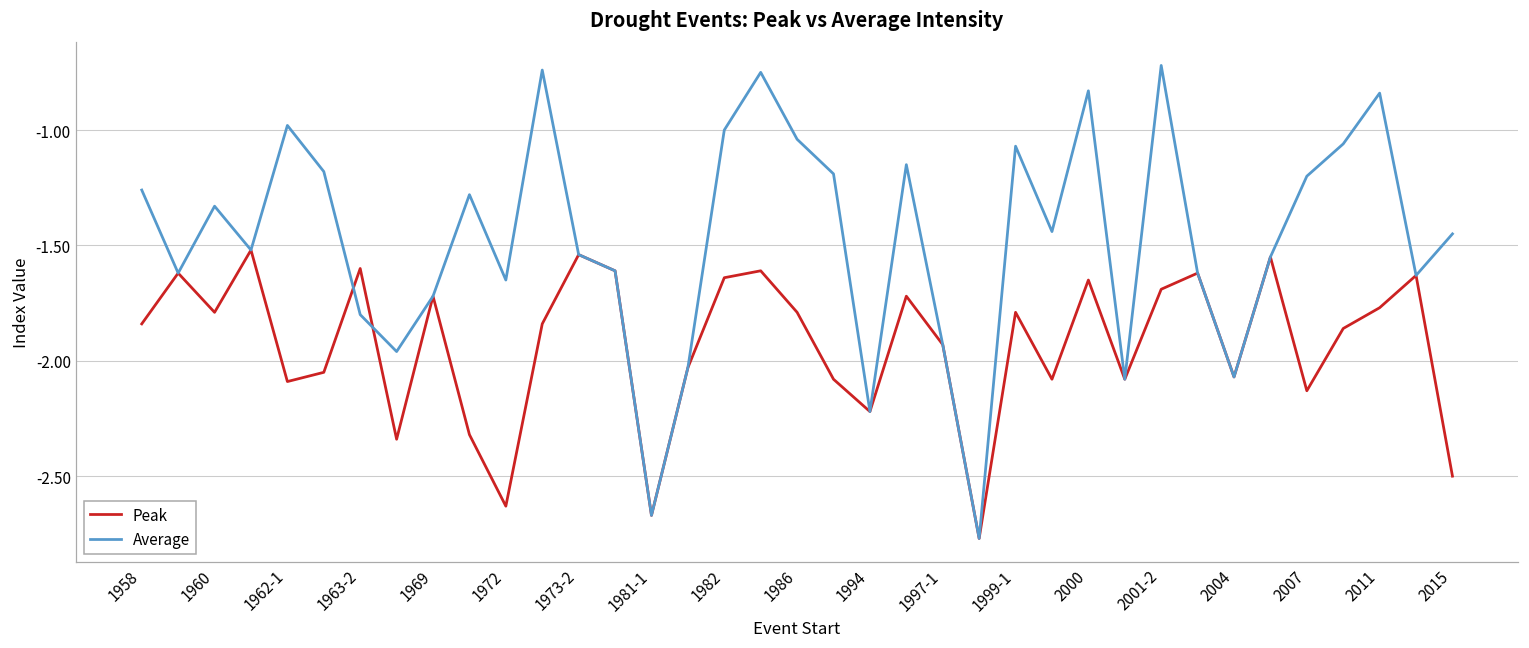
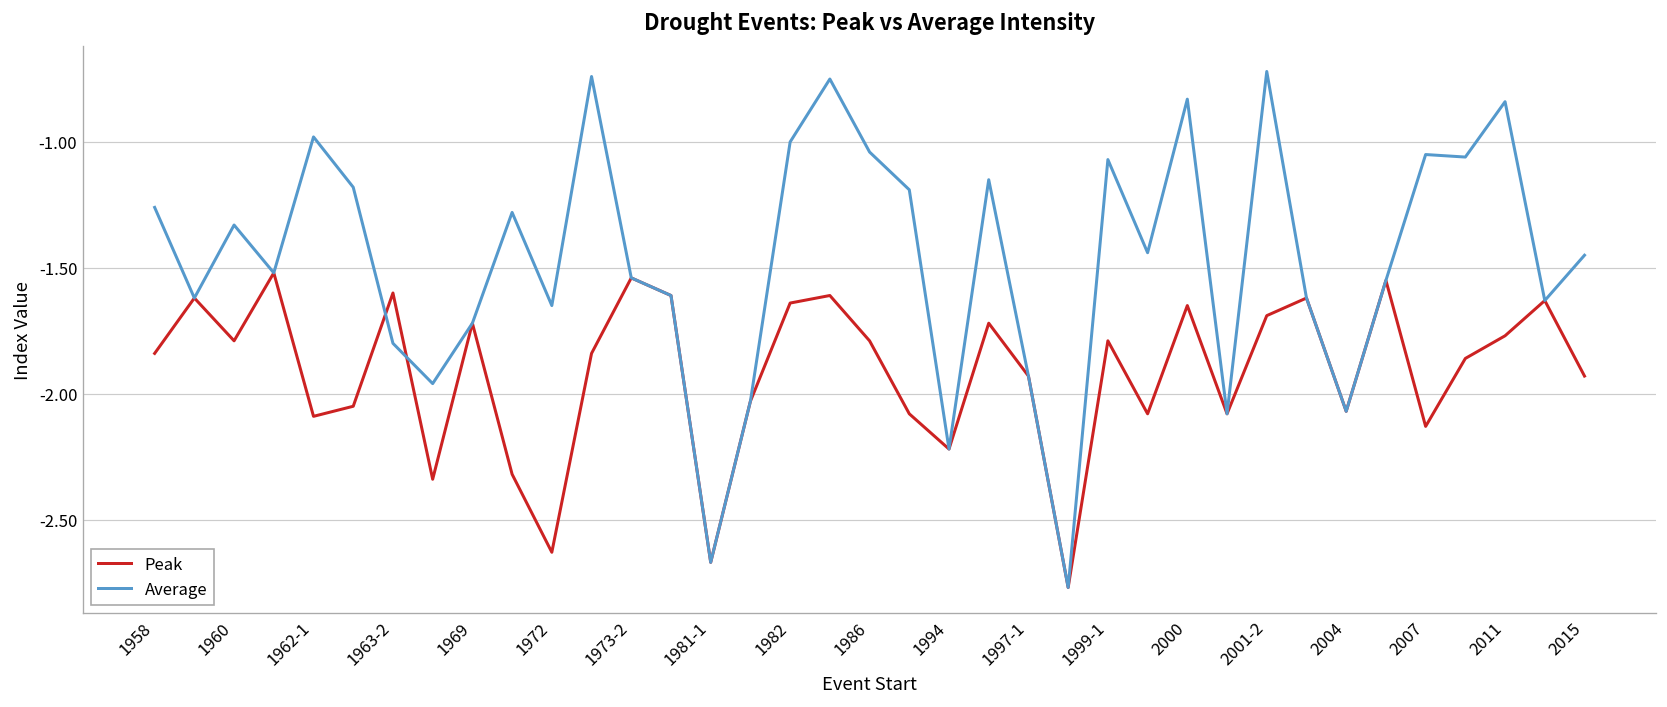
  {
    "Peak": {
      "1958": -1.84,
      "1960": -1.79,
      "1962-1": -2.09,
      "1963-2": -1.60,
      "1972": -2.63,
      "1982": -1.64,
      "1986": -1.79,
      "1999-1": -1.79,
      "2000": -1.65,
      "2001-2": -1.69,
      "2007": -2.13,
      "2011": -1.77,
-     "2015": -2.50
+     "2015": -1.93
    },
    "Average": {
      "1958": -1.26,
      "1960": -1.33,
      "1962-1": -0.98,
      "1963-2": -1.80,
      "1972": -1.65,
      "1982": -1.00,
      "1986": -1.04,
      "1999-1": -1.07,
      "2000": -0.83,
      "2001-2": -0.72,
-     "2007": -1.20,
+     "2007": -1.05,
      "2011": -0.84,
      "2015": -1.45
    }
  }
